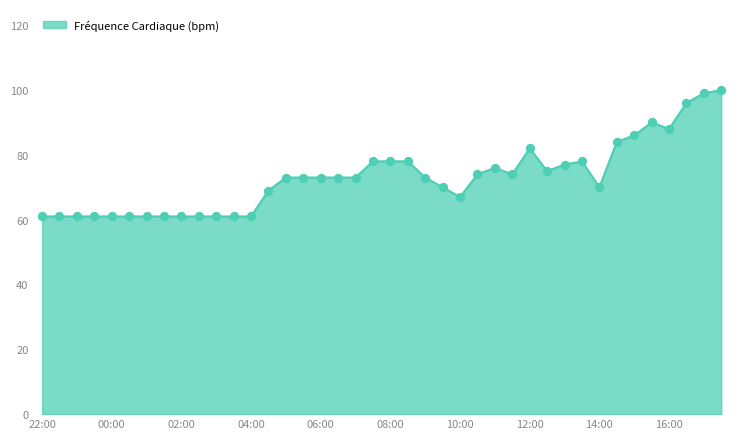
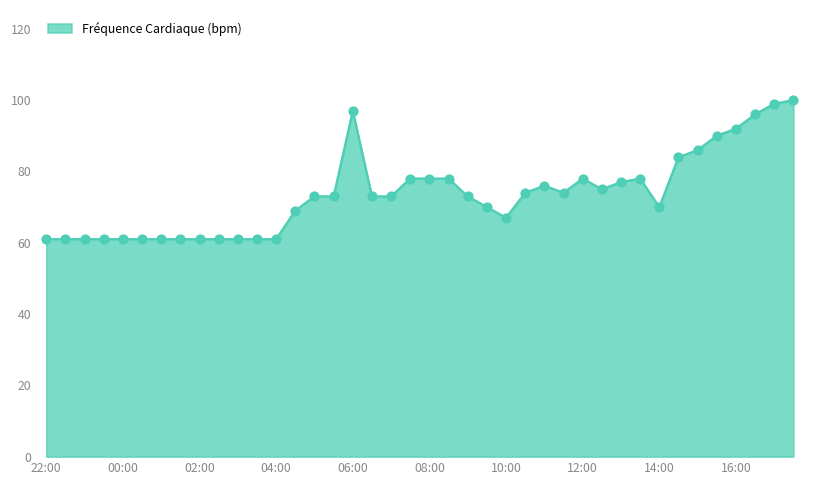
  {
    "22:00": 61,
    "00:00": 61,
    "02:00": 61,
    "04:00": 61,
-   "06:00": 73,
+   "06:00": 97,
    "08:00": 78,
    "10:00": 67,
-   "12:00": 82,
+   "12:00": 78,
    "14:00": 70,
-   "16:00": 88
+   "16:00": 92
  }
